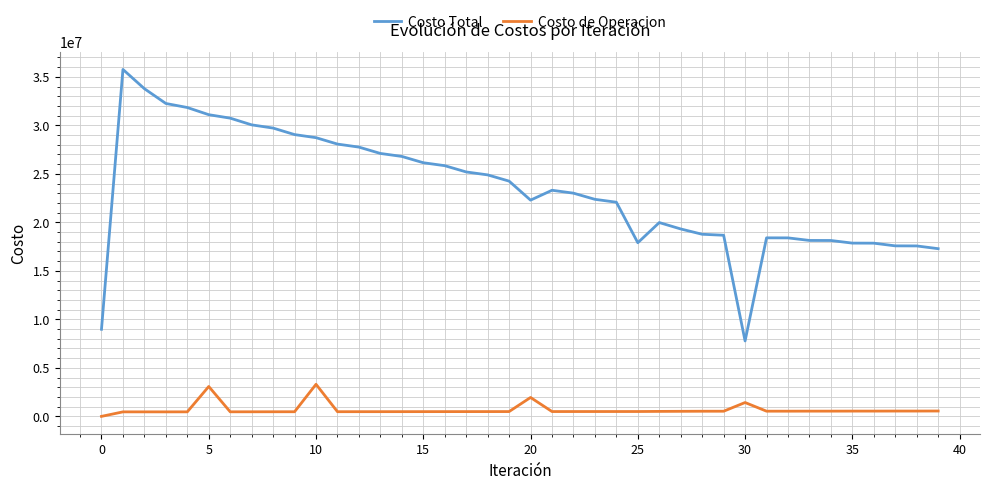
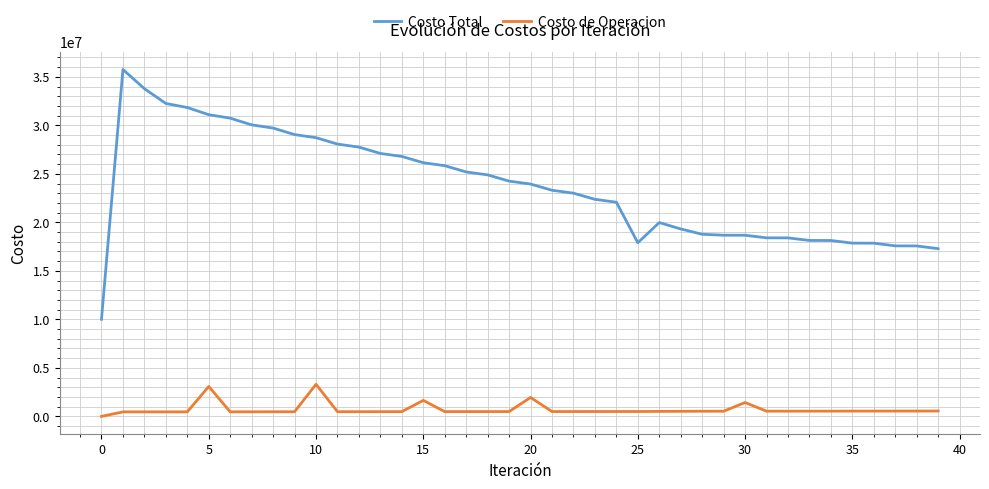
  {
    "Costo Total": {
-     "0": 9000000,
+     "0": 10000000,
      "5": 31000000,
      "10": 29000000,
      "15": 26000000,
-     "20": 22000000,
+     "20": 24000000,
      "25": 18000000,
-     "30": 8000000,
+     "30": 19000000,
      "35": 18000000
    },
    "Costo de Operacion": {
      "0": 0,
      "5": 3000000,
      "10": 3000000,
-     "15": 0,
+     "15": 2000000,
      "20": 2000000,
      "25": 1000000,
      "30": 1000000,
      "35": 1000000
    }
  }
